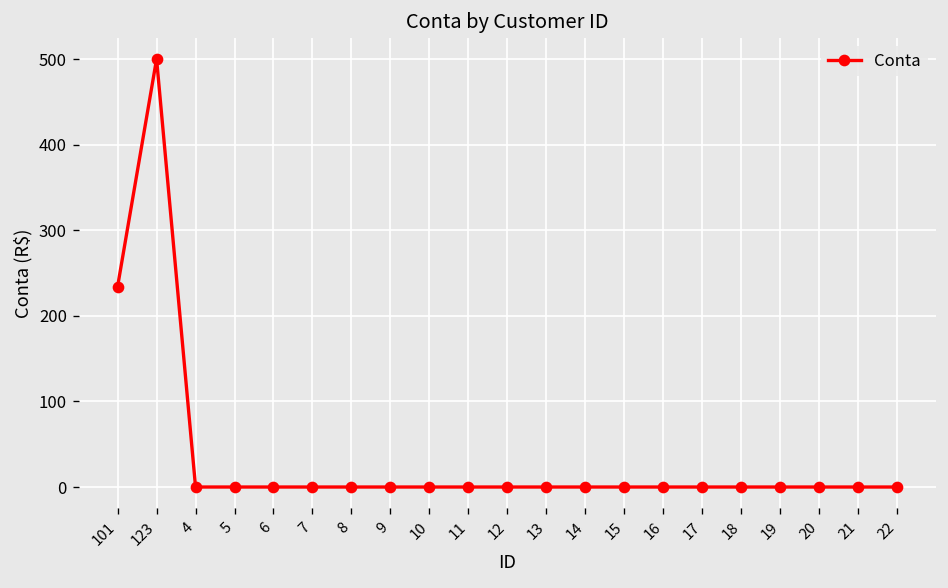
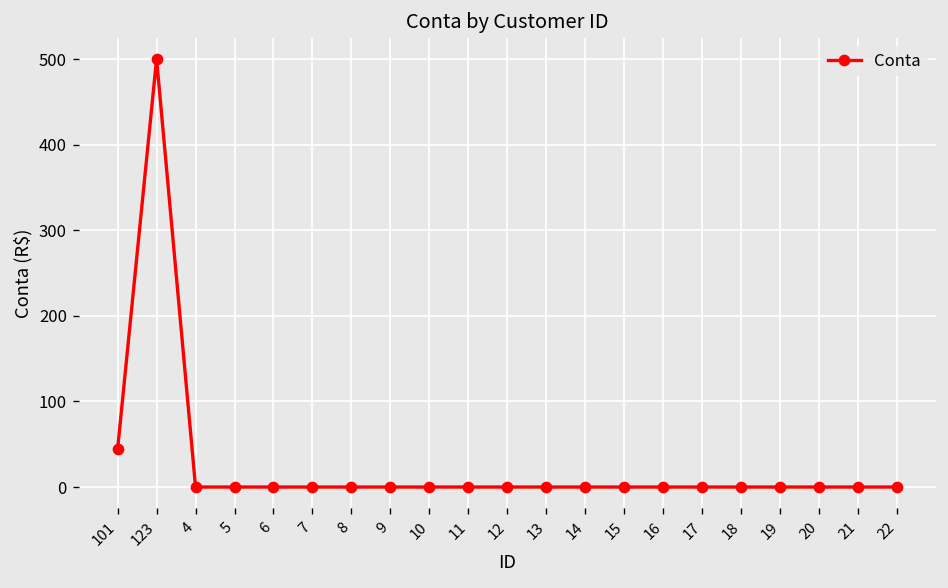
  {
-   "101": 230,
+   "101": 40,
    "123": 500,
    "4": 0,
    "5": 0,
    "6": 0,
    "7": 0,
    "8": 0,
    "9": 0,
    "10": 0,
    "11": 0,
    "12": 0,
    "13": 0,
    "14": 0,
    "15": 0,
    "16": 0,
    "17": 0,
    "18": 0,
    "19": 0,
    "20": 0,
    "21": 0,
    "22": 0
  }
